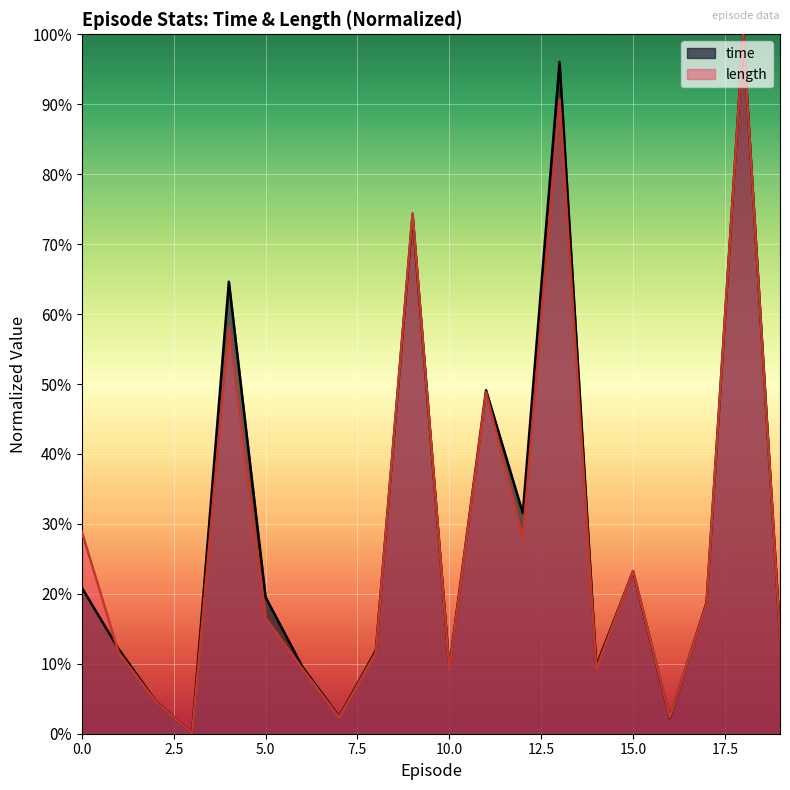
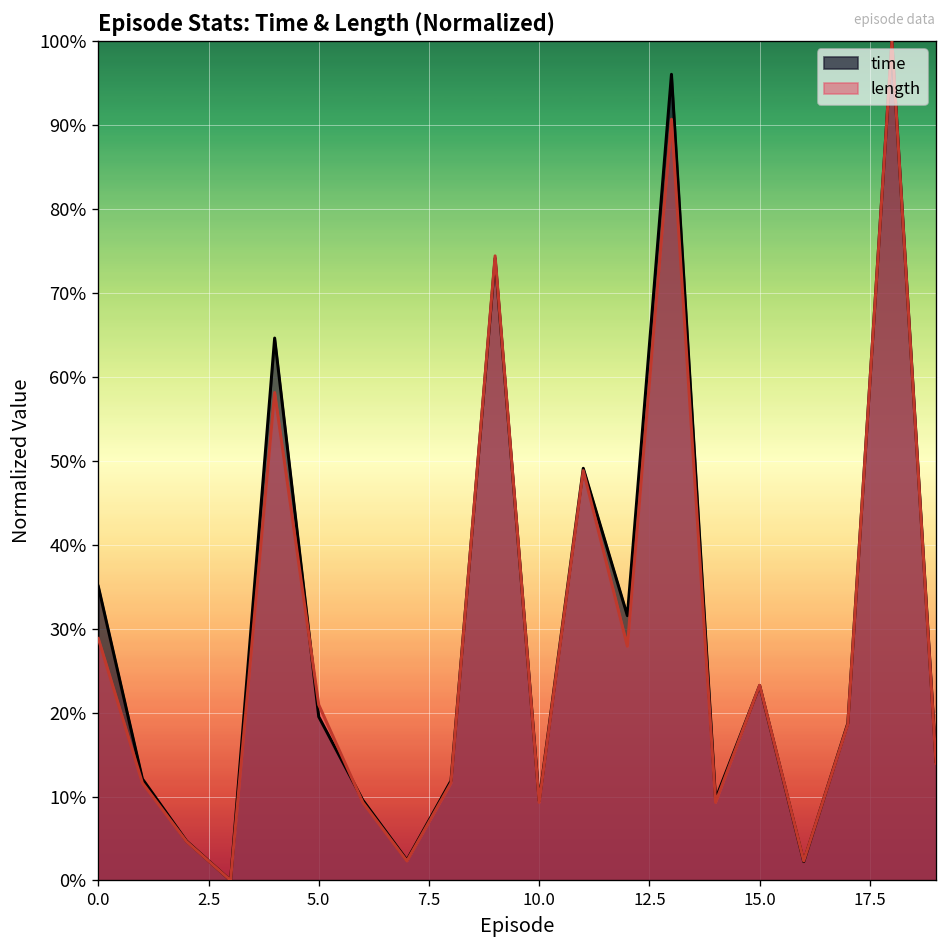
  {
    "time": {
-     "0.0": "21%",
+     "0.0": "35%",
      "5.0": "20%"
    },
    "length": {
      "0.0": "29%",
-     "5.0": "17%"
+     "5.0": "21%"
    }
  }
